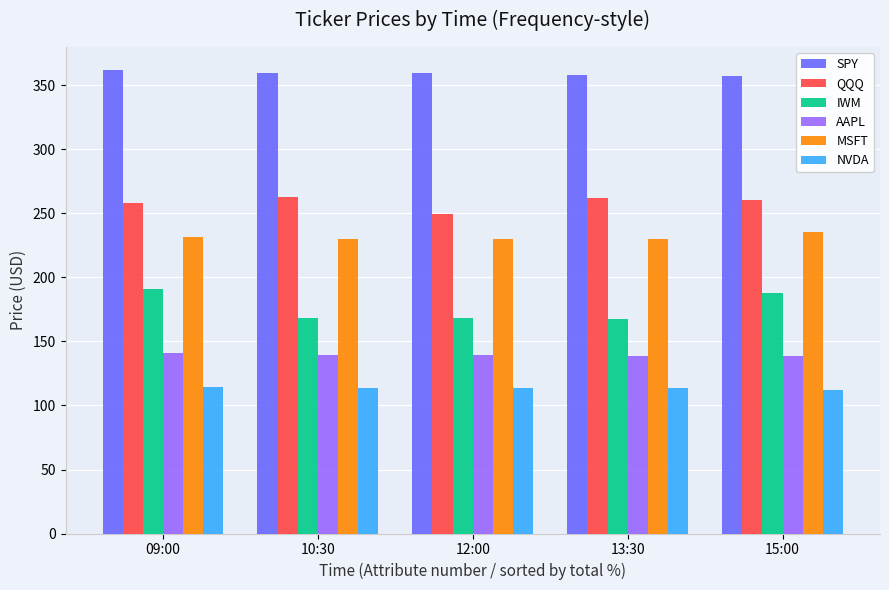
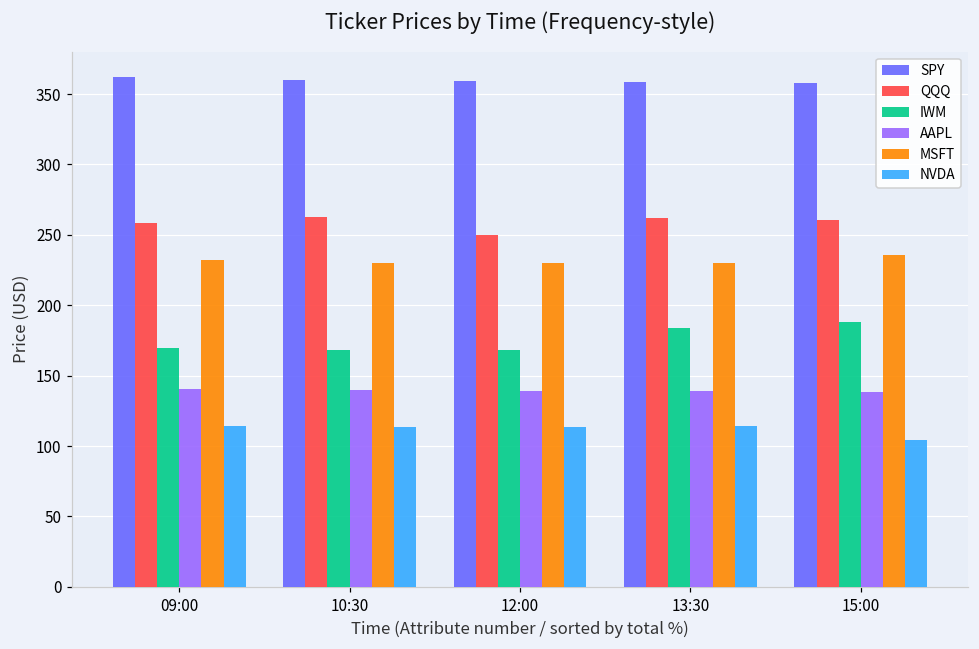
  {
    "QQQ": {
      "09:00": 259,
      "10:30": 263,
      "12:00": 250,
      "13:30": 262,
      "15:00": 261
    },
    "IWM": {
-     "09:00": 191,
+     "09:00": 169,
      "10:30": 168,
      "12:00": 168,
-     "13:30": 168,
+     "13:30": 184,
      "15:00": 188
    },
    "MSFT": {
      "09:00": 232,
      "10:30": 230,
      "12:00": 230,
      "13:30": 230,
      "15:00": 236
    },
    "NVDA": {
      "09:00": 114,
      "10:30": 113,
      "12:00": 114,
      "13:30": 114,
-     "15:00": 112
+     "15:00": 105
    }
  }
